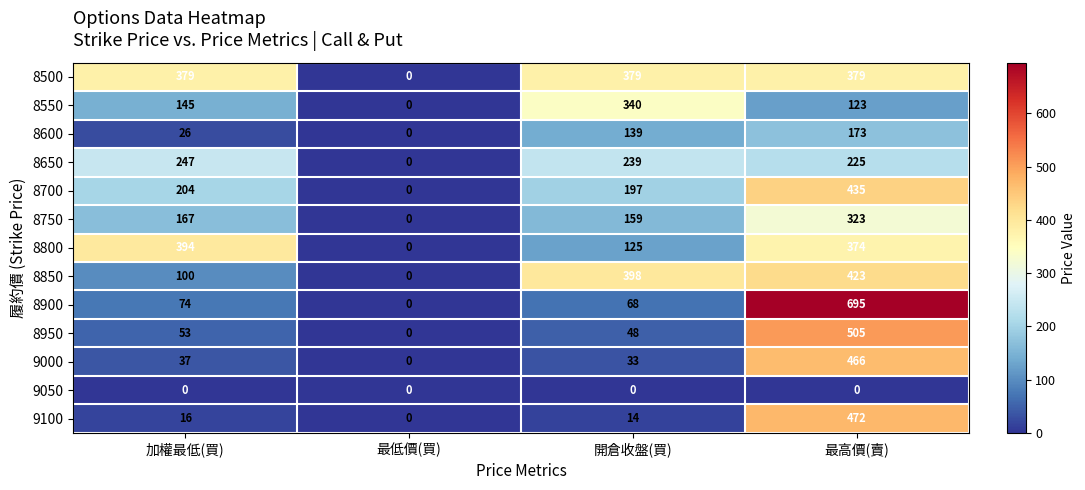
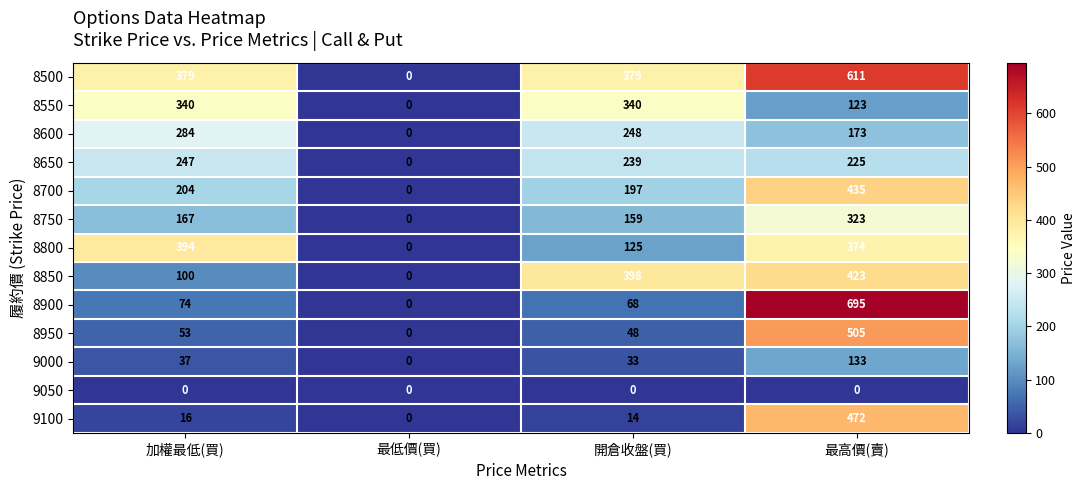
  {
    "8500": {
      "加權最低(買)": 379,
      "最低價(買)": 0,
      "開倉收盤(買)": 379,
-     "最高價(賣)": 379
+     "最高價(賣)": 611
    },
    "8550": {
-     "加權最低(買)": 145,
+     "加權最低(買)": 340,
      "最低價(買)": 0,
      "開倉收盤(買)": 340,
      "最高價(賣)": 123
    },
    "8600": {
-     "加權最低(買)": 26,
+     "加權最低(買)": 284,
      "最低價(買)": 0,
-     "開倉收盤(買)": 139,
+     "開倉收盤(買)": 248,
      "最高價(賣)": 173
    },
    "8650": {
      "加權最低(買)": 247,
      "最低價(買)": 0,
      "開倉收盤(買)": 239,
      "最高價(賣)": 225
    },
    "8700": {
      "加權最低(買)": 204,
      "最低價(買)": 0,
      "開倉收盤(買)": 197,
      "最高價(賣)": 435
    },
    "8750": {
      "加權最低(買)": 167,
      "最低價(買)": 0,
      "開倉收盤(買)": 159,
      "最高價(賣)": 323
    },
    "8800": {
      "加權最低(買)": 394,
      "最低價(買)": 0,
      "開倉收盤(買)": 125,
      "最高價(賣)": 374
    },
    "8850": {
      "加權最低(買)": 100,
      "最低價(買)": 0,
      "開倉收盤(買)": 398,
      "最高價(賣)": 423
    },
    "8900": {
      "加權最低(買)": 74,
      "最低價(買)": 0,
      "開倉收盤(買)": 68,
      "最高價(賣)": 695
    },
    "8950": {
      "加權最低(買)": 53,
      "最低價(買)": 0,
      "開倉收盤(買)": 48,
      "最高價(賣)": 505
    },
    "9000": {
      "加權最低(買)": 37,
      "最低價(買)": 0,
      "開倉收盤(買)": 33,
-     "最高價(賣)": 466
+     "最高價(賣)": 133
    },
    "9050": {
      "加權最低(買)": 0,
      "最低價(買)": 0,
      "開倉收盤(買)": 0,
      "最高價(賣)": 0
    },
    "9100": {
      "加權最低(買)": 16,
      "最低價(買)": 0,
      "開倉收盤(買)": 14,
      "最高價(賣)": 472
    }
  }
